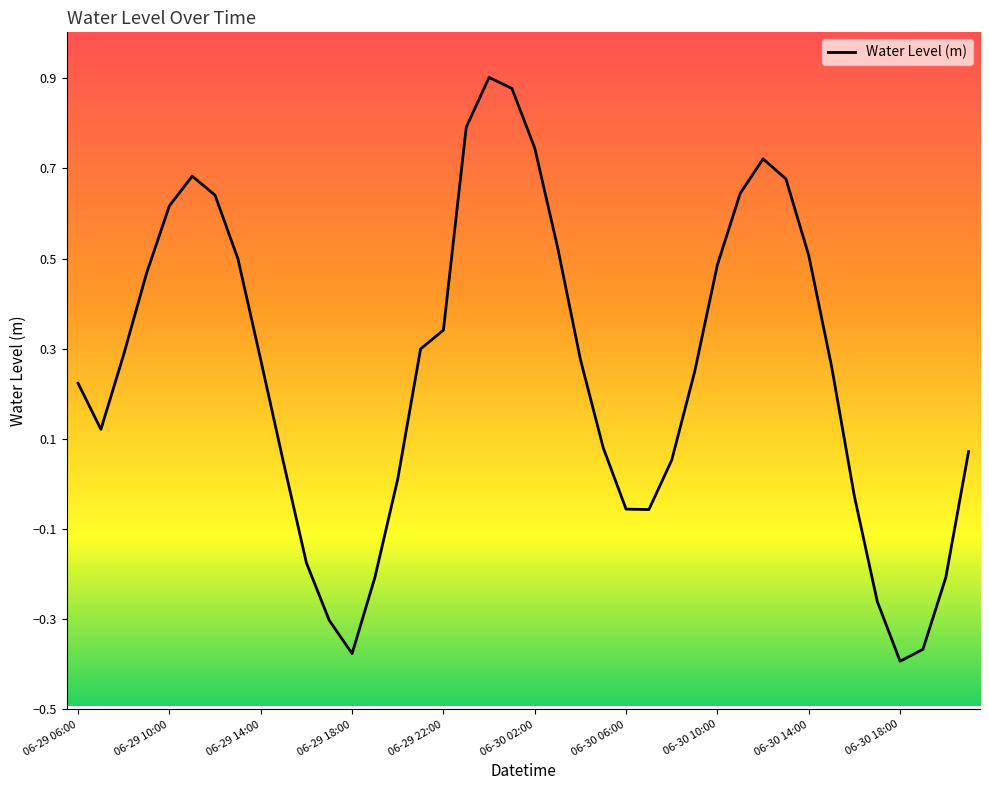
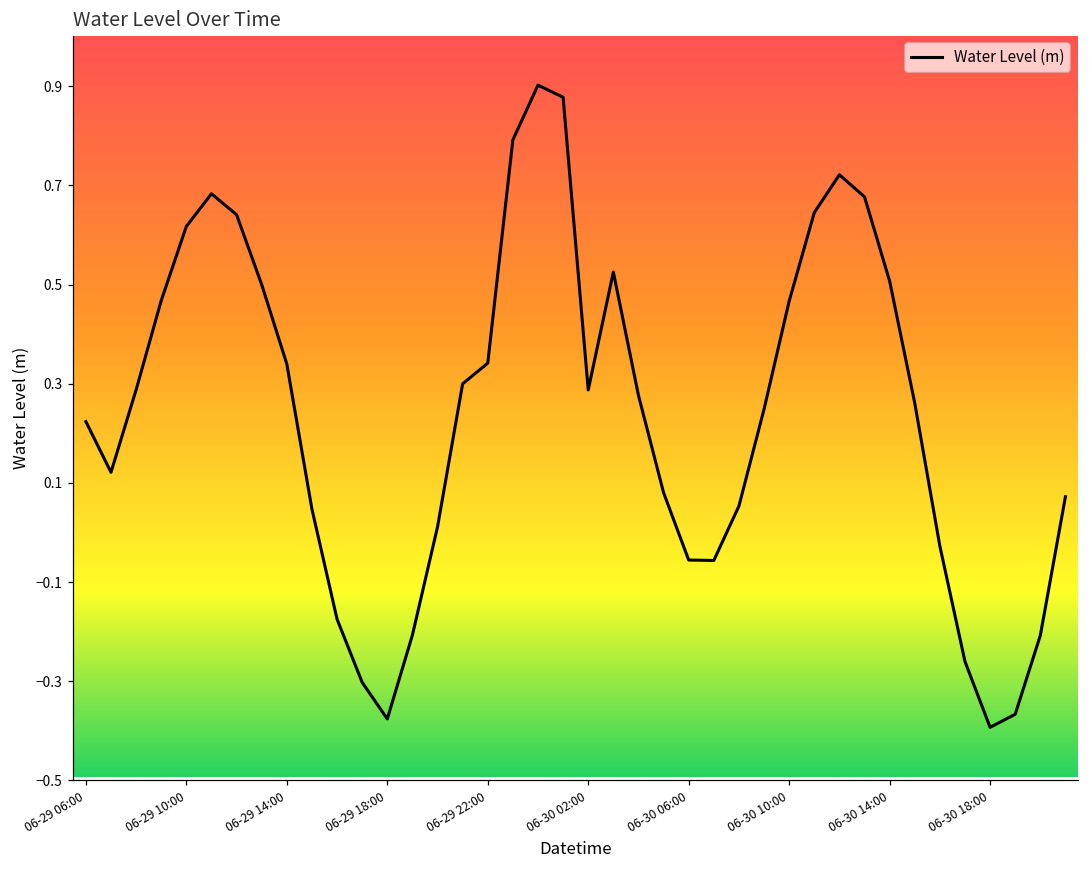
  {
    "06-29 06:00": 0.22,
    "06-29 10:00": 0.62,
-   "06-29 14:00": 0.28,
+   "06-29 14:00": 0.34,
    "06-29 18:00": -0.38,
    "06-29 22:00": 0.34,
-   "06-30 02:00": 0.75,
+   "06-30 02:00": 0.29,
    "06-30 06:00": -0.06,
-   "06-30 10:00": 0.49,
+   "06-30 10:00": 0.47,
    "06-30 14:00": 0.51,
    "06-30 18:00": -0.39
  }
